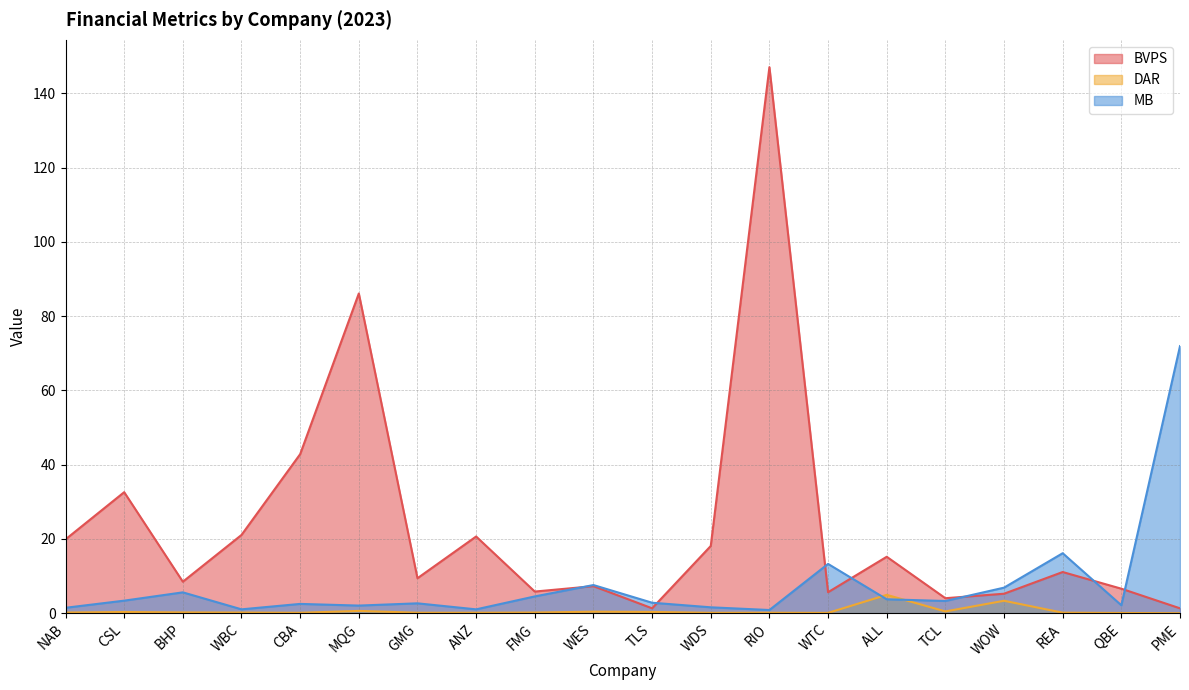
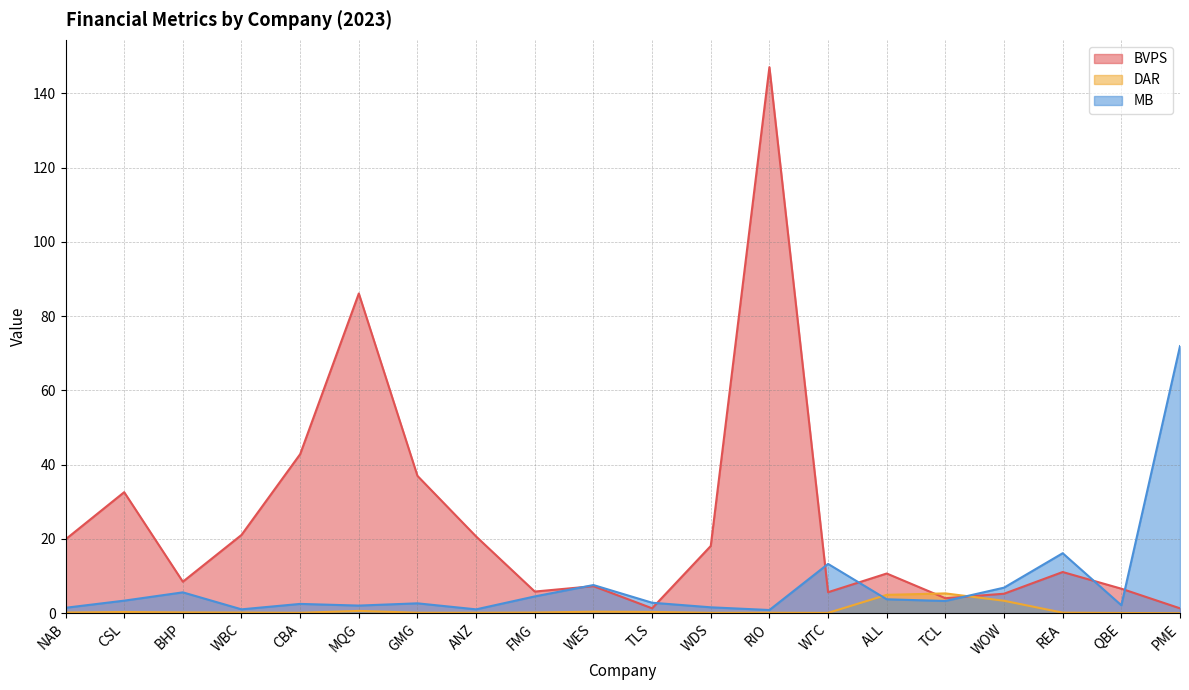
  {
    "BVPS": {
      "NAB": 20,
      "CSL": 33,
      "BHP": 8,
      "WBC": 21,
      "CBA": 43,
      "MQG": 86,
-     "GMG": 9,
+     "GMG": 37,
      "ANZ": 21,
      "FMG": 6,
      "TLS": 1,
      "WDS": 18,
      "RIO": 147,
      "WTC": 6,
-     "ALL": 15,
+     "ALL": 11,
      "TCL": 4,
      "WOW": 5,
      "REA": 11,
      "QBE": 7,
      "PME": 1
    },
    "DAR": {
      "NAB": 0,
      "CSL": 0,
      "BHP": 0,
      "WBC": 0,
      "CBA": 0,
      "MQG": 1,
      "GMG": 0,
      "ANZ": 0,
      "FMG": 0,
      "WES": 0,
      "TLS": 0,
      "WDS": 0,
      "RIO": 0,
      "WTC": 0,
      "ALL": 5,
-     "TCL": 0,
+     "TCL": 5,
      "WOW": 3,
      "REA": 0,
      "QBE": 0,
      "PME": 0
    },
    "MB": {
      "NAB": 1,
      "CSL": 3,
      "BHP": 6,
      "WBC": 1,
      "CBA": 3,
      "MQG": 2,
      "GMG": 3,
      "ANZ": 1,
      "FMG": 5,
      "TLS": 3,
      "WDS": 2,
      "RIO": 1,
      "WTC": 13,
      "ALL": 4,
      "TCL": 3,
      "WOW": 7,
      "REA": 16,
      "QBE": 2,
      "PME": 72
    }
  }
